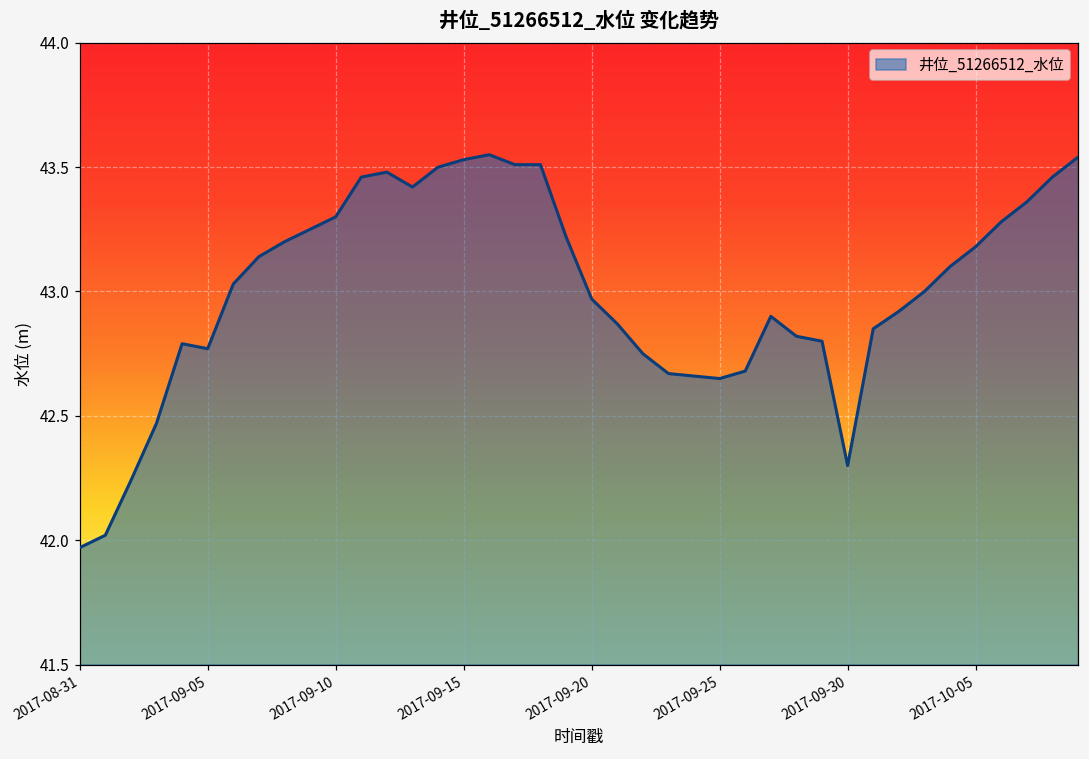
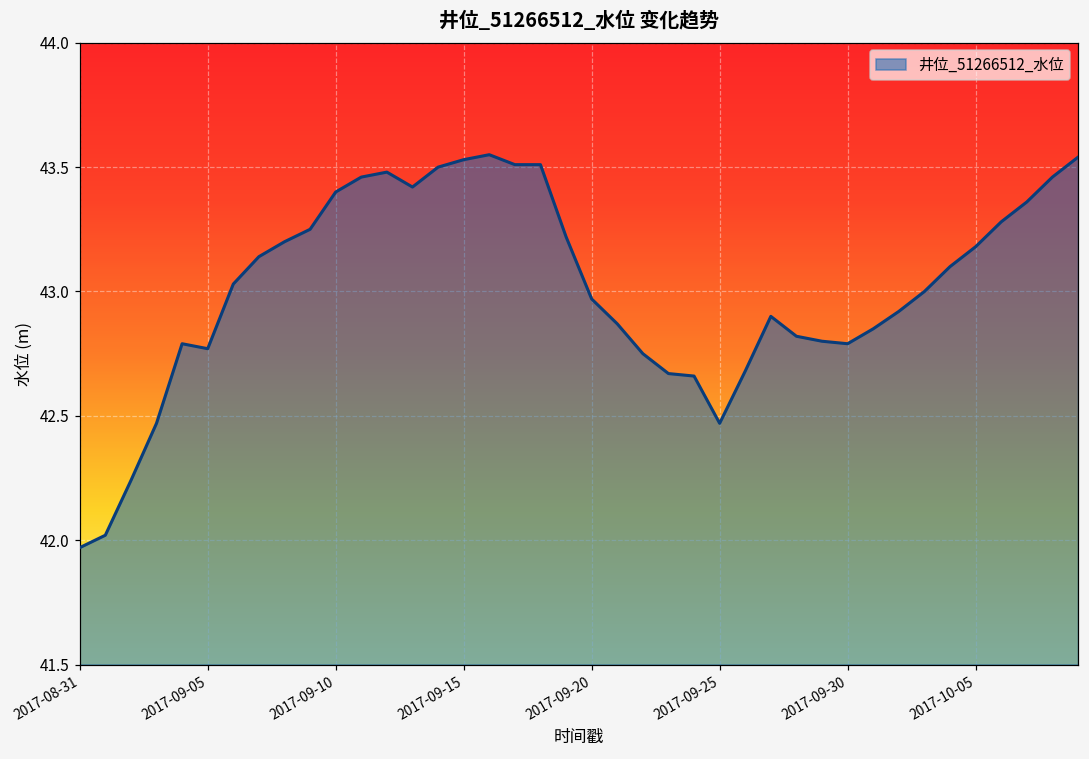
  {
    "2017-08-31": 41.97,
    "2017-09-05": 42.77,
-   "2017-09-10": 43.3,
+   "2017-09-10": 43.4,
    "2017-09-15": 43.53,
    "2017-09-20": 42.97,
-   "2017-09-25": 42.65,
-   "2017-09-30": 42.30,
+   "2017-09-25": 42.47,
+   "2017-09-30": 42.79,
    "2017-10-05": 43.18
  }
